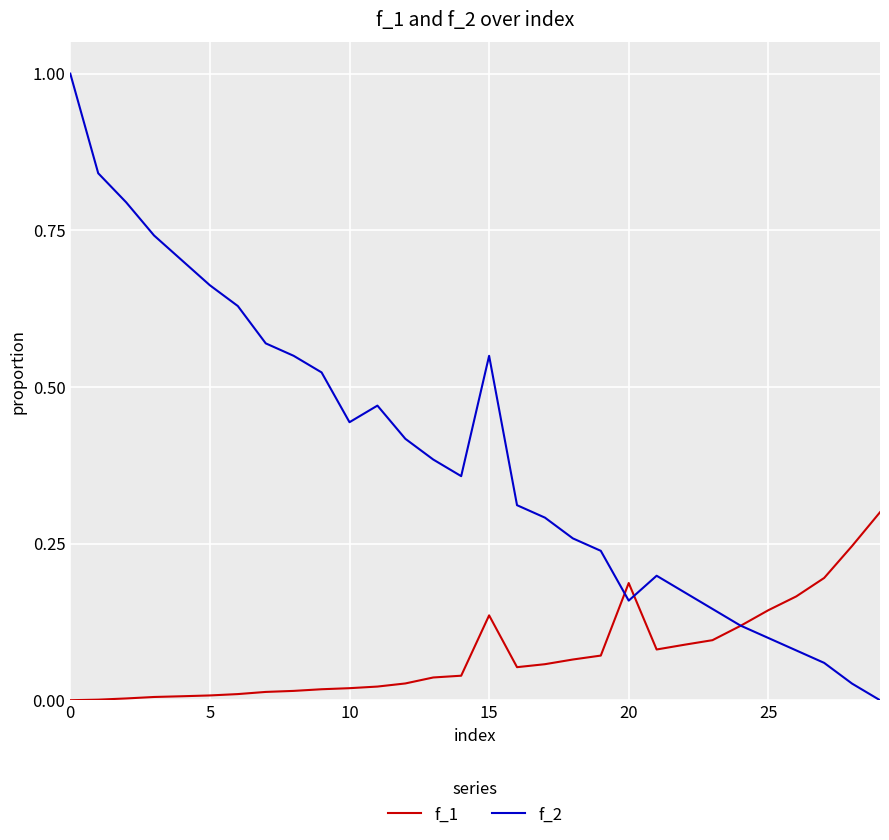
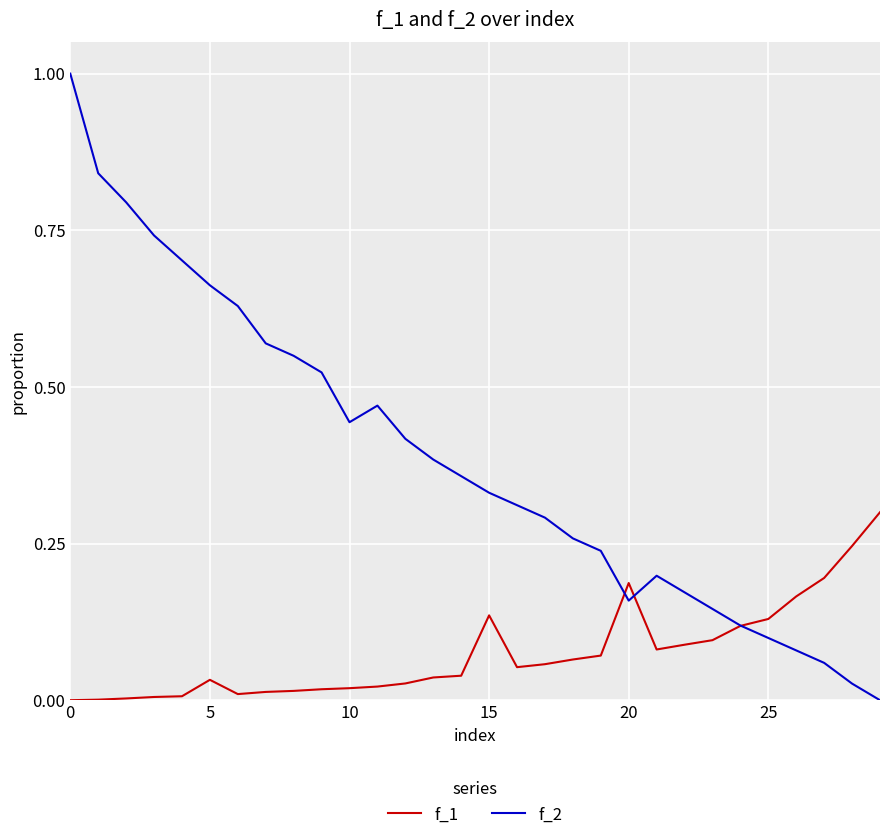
  {
    "f_1": {
      "0": 0.00,
-     "5": 0.01,
+     "5": 0.03,
      "10": 0.02,
      "15": 0.14,
      "20": 0.19,
-     "25": 0.14
+     "25": 0.13
    },
    "f_2": {
      "0": 1.00,
      "5": 0.66,
      "10": 0.44,
-     "15": 0.55,
+     "15": 0.33,
      "20": 0.16,
      "25": 0.10
    }
  }
